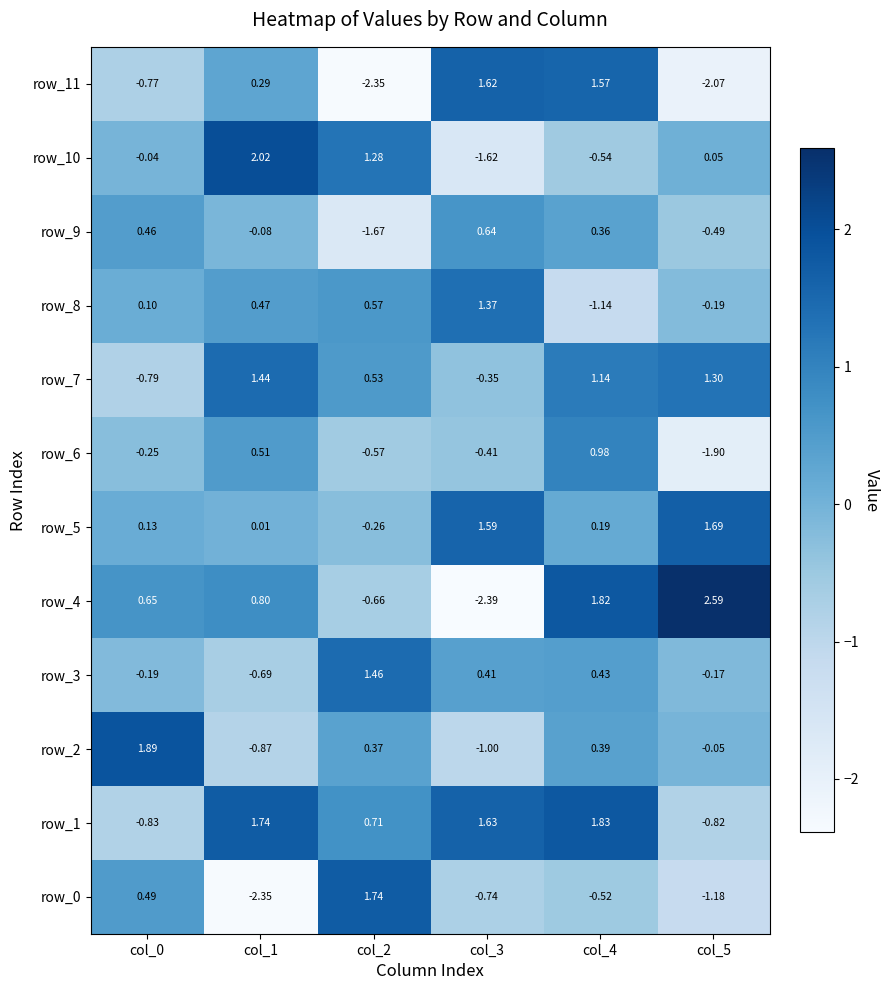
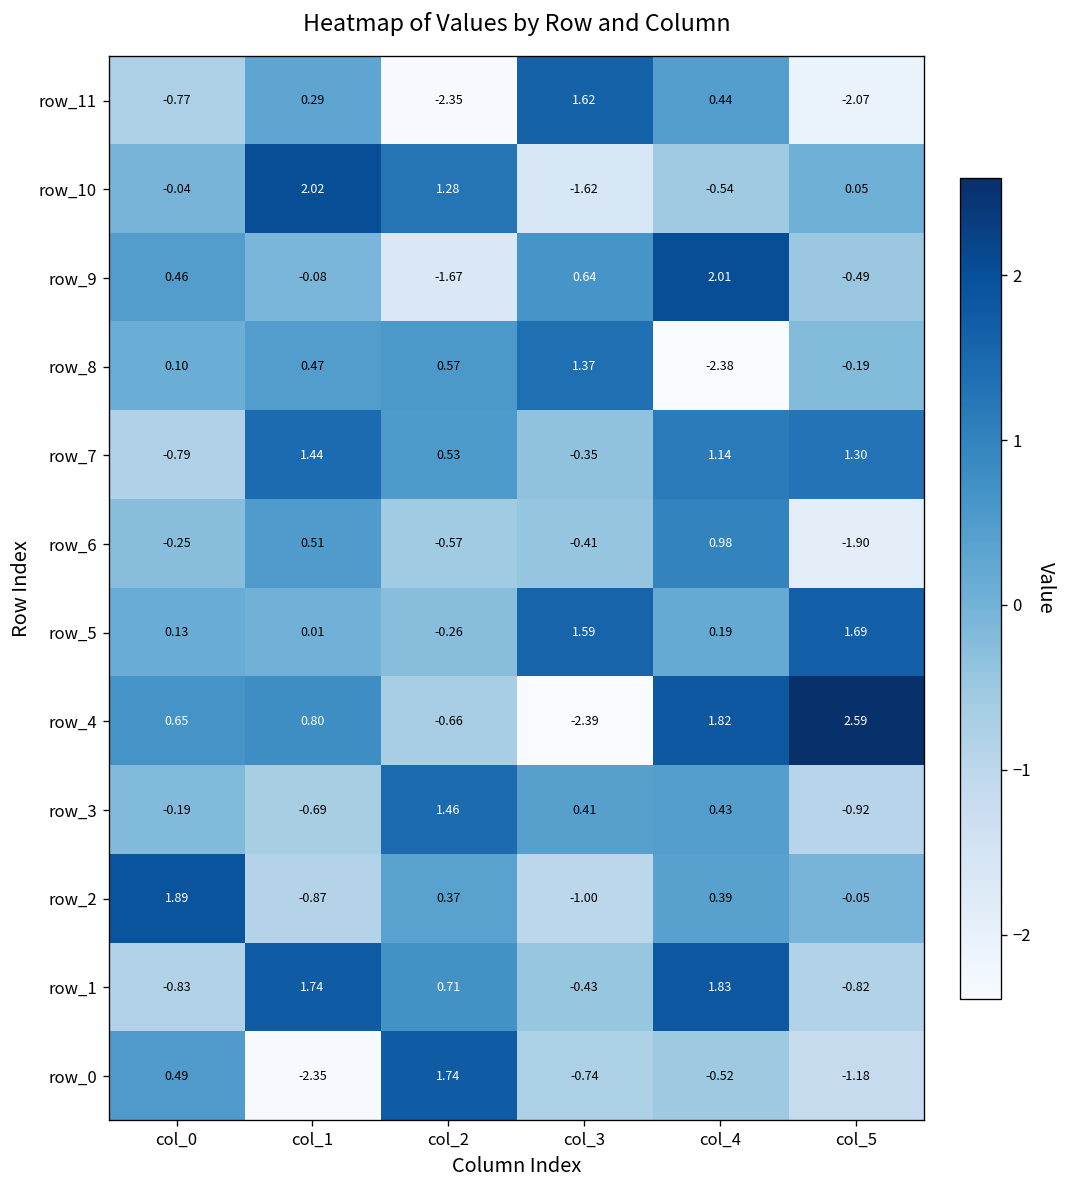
  {
    "row_11": {
      "col_0": -0.77,
      "col_1": 0.29,
      "col_2": -2.35,
      "col_3": 1.62,
-     "col_4": 1.57,
+     "col_4": 0.44,
      "col_5": -2.07
    },
    "row_10": {
      "col_0": -0.04,
      "col_1": 2.02,
      "col_2": 1.28,
      "col_3": -1.62,
      "col_4": -0.54,
      "col_5": 0.05
    },
    "row_9": {
      "col_0": 0.46,
      "col_1": -0.08,
      "col_2": -1.67,
      "col_3": 0.64,
-     "col_4": 0.36,
+     "col_4": 2.01,
      "col_5": -0.49
    },
    "row_8": {
      "col_0": 0.10,
      "col_1": 0.47,
      "col_2": 0.57,
      "col_3": 1.37,
-     "col_4": -1.14,
+     "col_4": -2.38,
      "col_5": -0.19
    },
    "row_7": {
      "col_0": -0.79,
      "col_1": 1.44,
      "col_2": 0.53,
      "col_3": -0.35,
      "col_4": 1.14,
      "col_5": 1.30
    },
    "row_6": {
      "col_0": -0.25,
      "col_1": 0.51,
      "col_2": -0.57,
      "col_3": -0.41,
      "col_4": 0.98,
      "col_5": -1.90
    },
    "row_5": {
      "col_0": 0.13,
      "col_1": 0.01,
      "col_2": -0.26,
      "col_3": 1.59,
      "col_4": 0.19,
      "col_5": 1.69
    },
    "row_4": {
      "col_0": 0.65,
      "col_1": 0.80,
      "col_2": -0.66,
      "col_3": -2.39,
      "col_4": 1.82,
      "col_5": 2.59
    },
    "row_3": {
      "col_0": -0.19,
      "col_1": -0.69,
      "col_2": 1.46,
      "col_3": 0.41,
      "col_4": 0.43,
-     "col_5": -0.17
+     "col_5": -0.92
    },
    "row_2": {
      "col_0": 1.89,
      "col_1": -0.87,
      "col_2": 0.37,
      "col_3": -1.00,
      "col_4": 0.39,
      "col_5": -0.05
    },
    "row_1": {
      "col_0": -0.83,
      "col_1": 1.74,
      "col_2": 0.71,
-     "col_3": 1.63,
+     "col_3": -0.43,
      "col_4": 1.83,
      "col_5": -0.82
    },
    "row_0": {
      "col_0": 0.49,
      "col_1": -2.35,
      "col_2": 1.74,
      "col_3": -0.74,
      "col_4": -0.52,
      "col_5": -1.18
    }
  }
